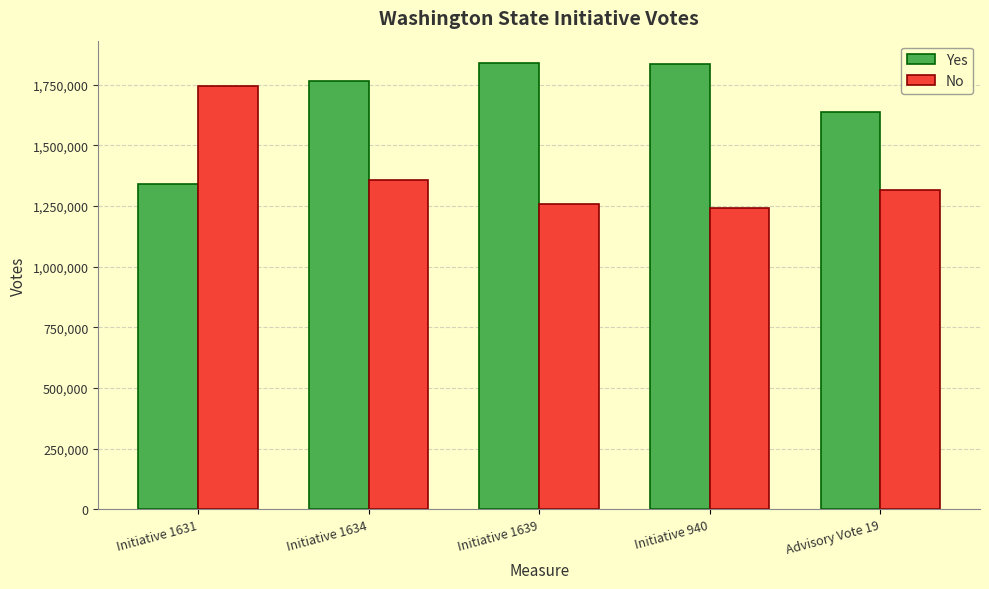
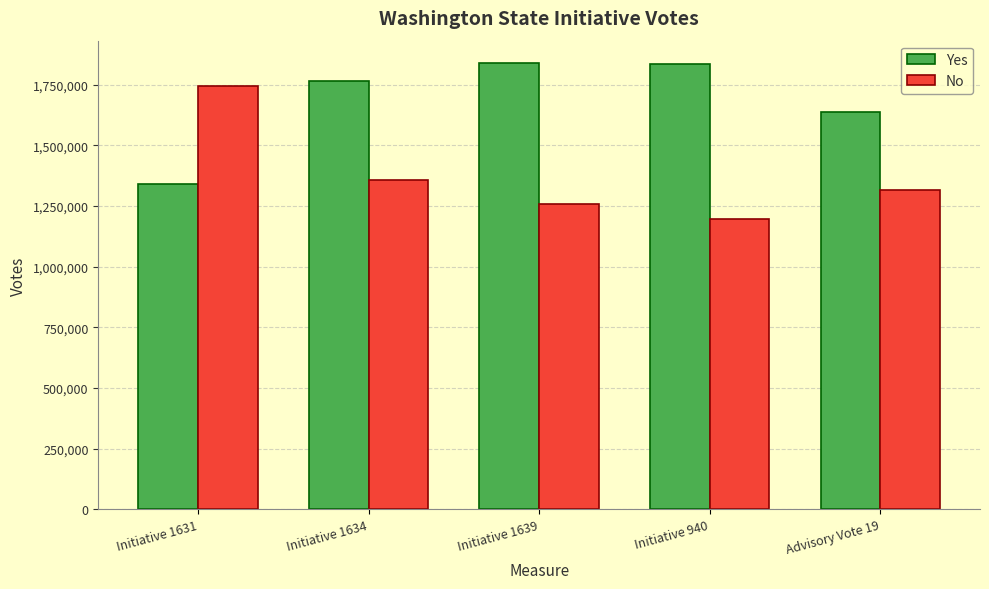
  {
    "Yes": {
      "Initiative 1631": "1,340,000",
      "Initiative 1634": "1,760,000",
      "Initiative 1639": "1,840,000",
      "Initiative 940": "1,830,000",
      "Advisory Vote 19": "1,640,000"
    },
    "No": {
      "Initiative 1631": "1,750,000",
      "Initiative 1634": "1,360,000",
      "Initiative 1639": "1,260,000",
-     "Initiative 940": "1,240,000",
+     "Initiative 940": "1,200,000",
      "Advisory Vote 19": "1,310,000"
    }
  }
